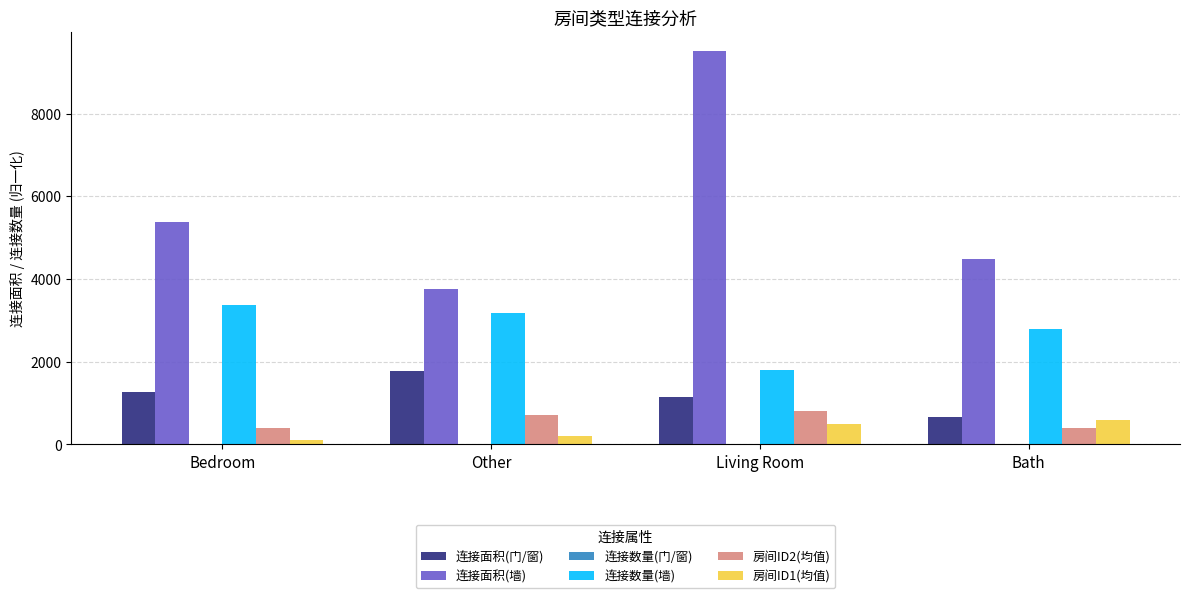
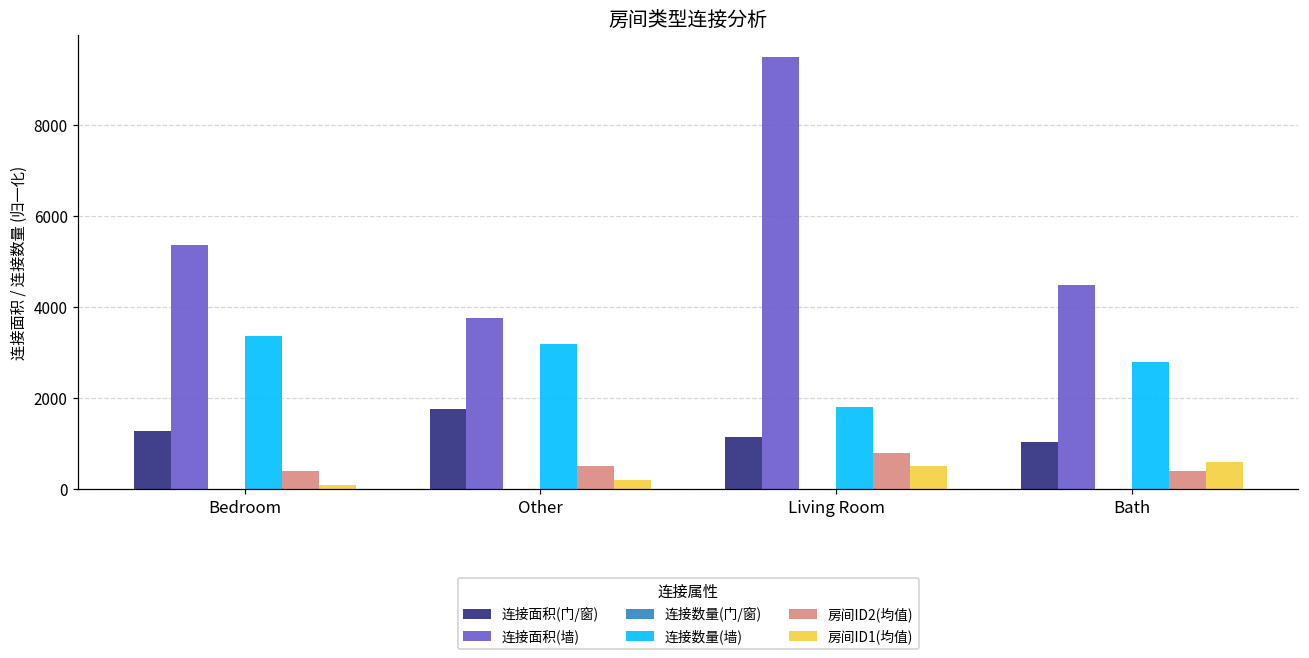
  {
    "连接面积(门/窗)": {
      "Bedroom": 1300,
      "Other": 1800,
      "Living Room": 1200,
-     "Bath": 700
+     "Bath": 1000
    },
    "连接面积(墙)": {
      "Bedroom": 5400,
      "Other": 3800,
      "Living Room": 9500,
      "Bath": 4500
    },
    "连接数量(墙)": {
      "Bedroom": 3400,
      "Other": 3200,
      "Living Room": 1800,
      "Bath": 2800
    },
    "房间ID2(均值)": {
      "Bedroom": 400,
-     "Other": 700,
+     "Other": 500,
      "Living Room": 800,
      "Bath": 400
    },
    "房间ID1(均值)": {
      "Bedroom": 100,
      "Other": 200,
      "Living Room": 500,
      "Bath": 600
    }
  }
